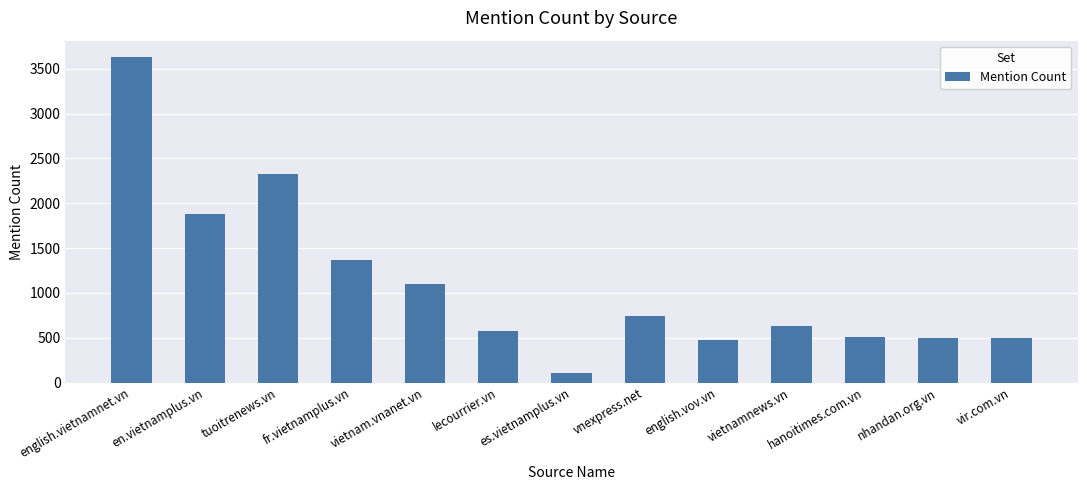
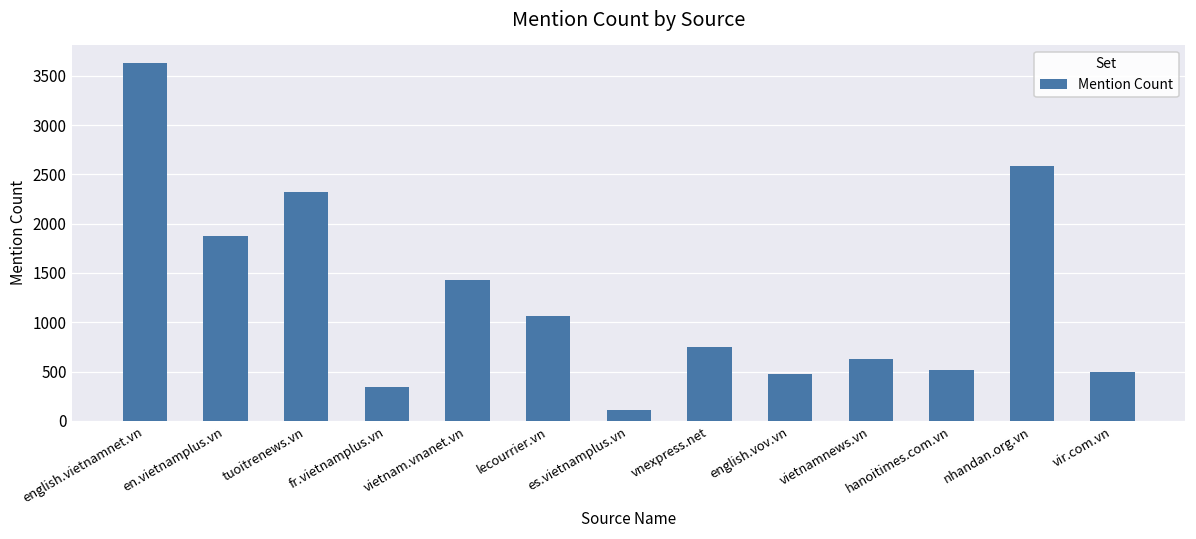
  {
    "english.vietnamnet.vn": 3600,
    "en.vietnamplus.vn": 1900,
    "tuoitrenews.vn": 2300,
-   "fr.vietnamplus.vn": 1400,
-   "vietnam.vnanet.vn": 1100,
-   "lecourrier.vn": 600,
+   "fr.vietnamplus.vn": 300,
+   "vietnam.vnanet.vn": 1400,
+   "lecourrier.vn": 1100,
    "es.vietnamplus.vn": 100,
    "vnexpress.net": 700,
    "english.vov.vn": 500,
    "vietnamnews.vn": 600,
    "hanoitimes.com.vn": 500,
-   "nhandan.org.vn": 500,
+   "nhandan.org.vn": 2600,
    "vir.com.vn": 500
  }
